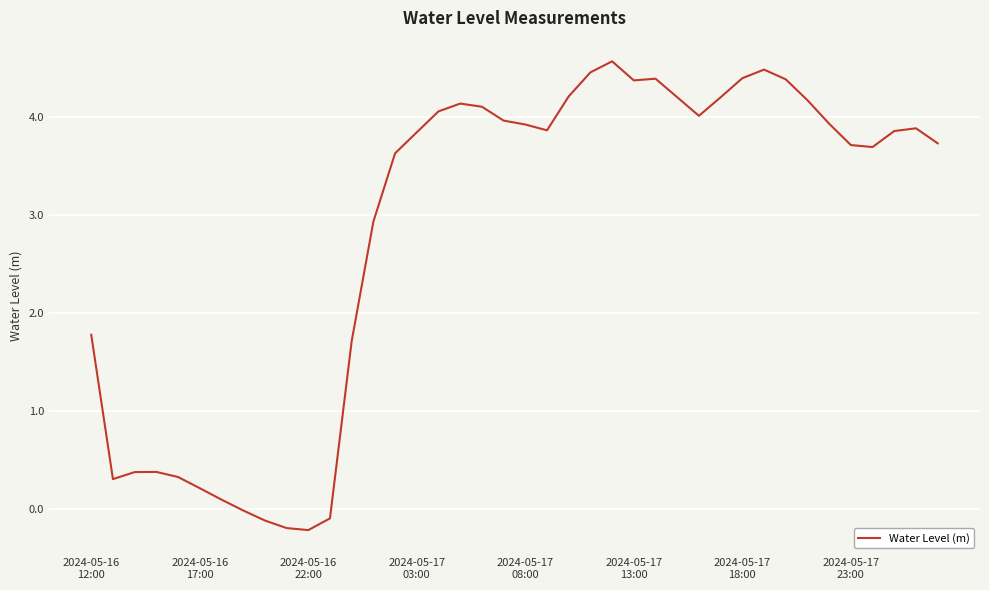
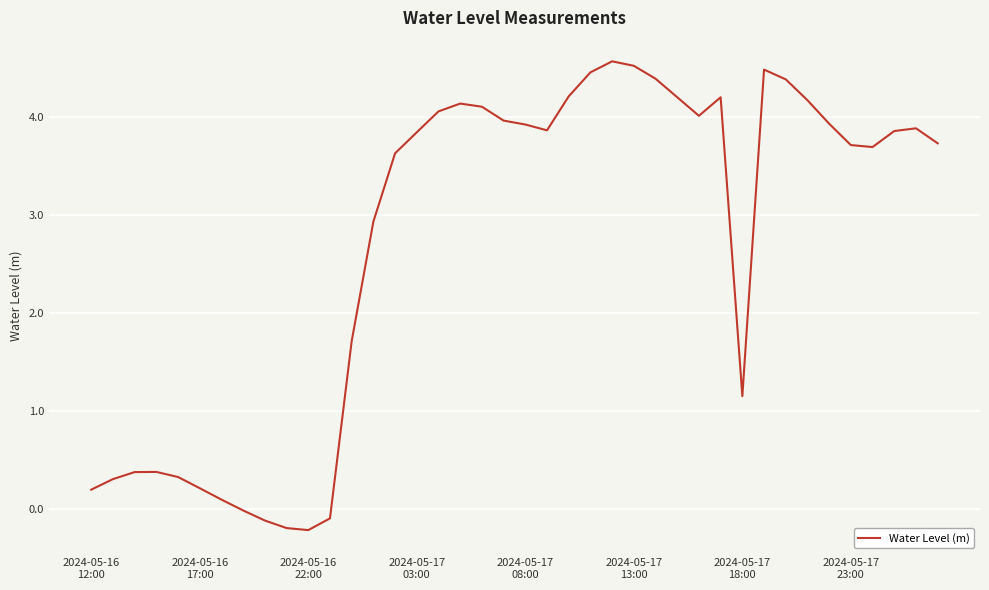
  {
-   "2024-05-16 12:00": 1.8,
+   "2024-05-16 12:00": 0.2,
    "2024-05-16 17:00": 0.2,
    "2024-05-16 22:00": -0.2,
    "2024-05-17 03:00": 3.8,
    "2024-05-17 08:00": 3.9,
-   "2024-05-17 13:00": 4.4,
-   "2024-05-17 18:00": 4.4,
+   "2024-05-17 13:00": 4.5,
+   "2024-05-17 18:00": 1.2,
    "2024-05-17 23:00": 3.7
  }
